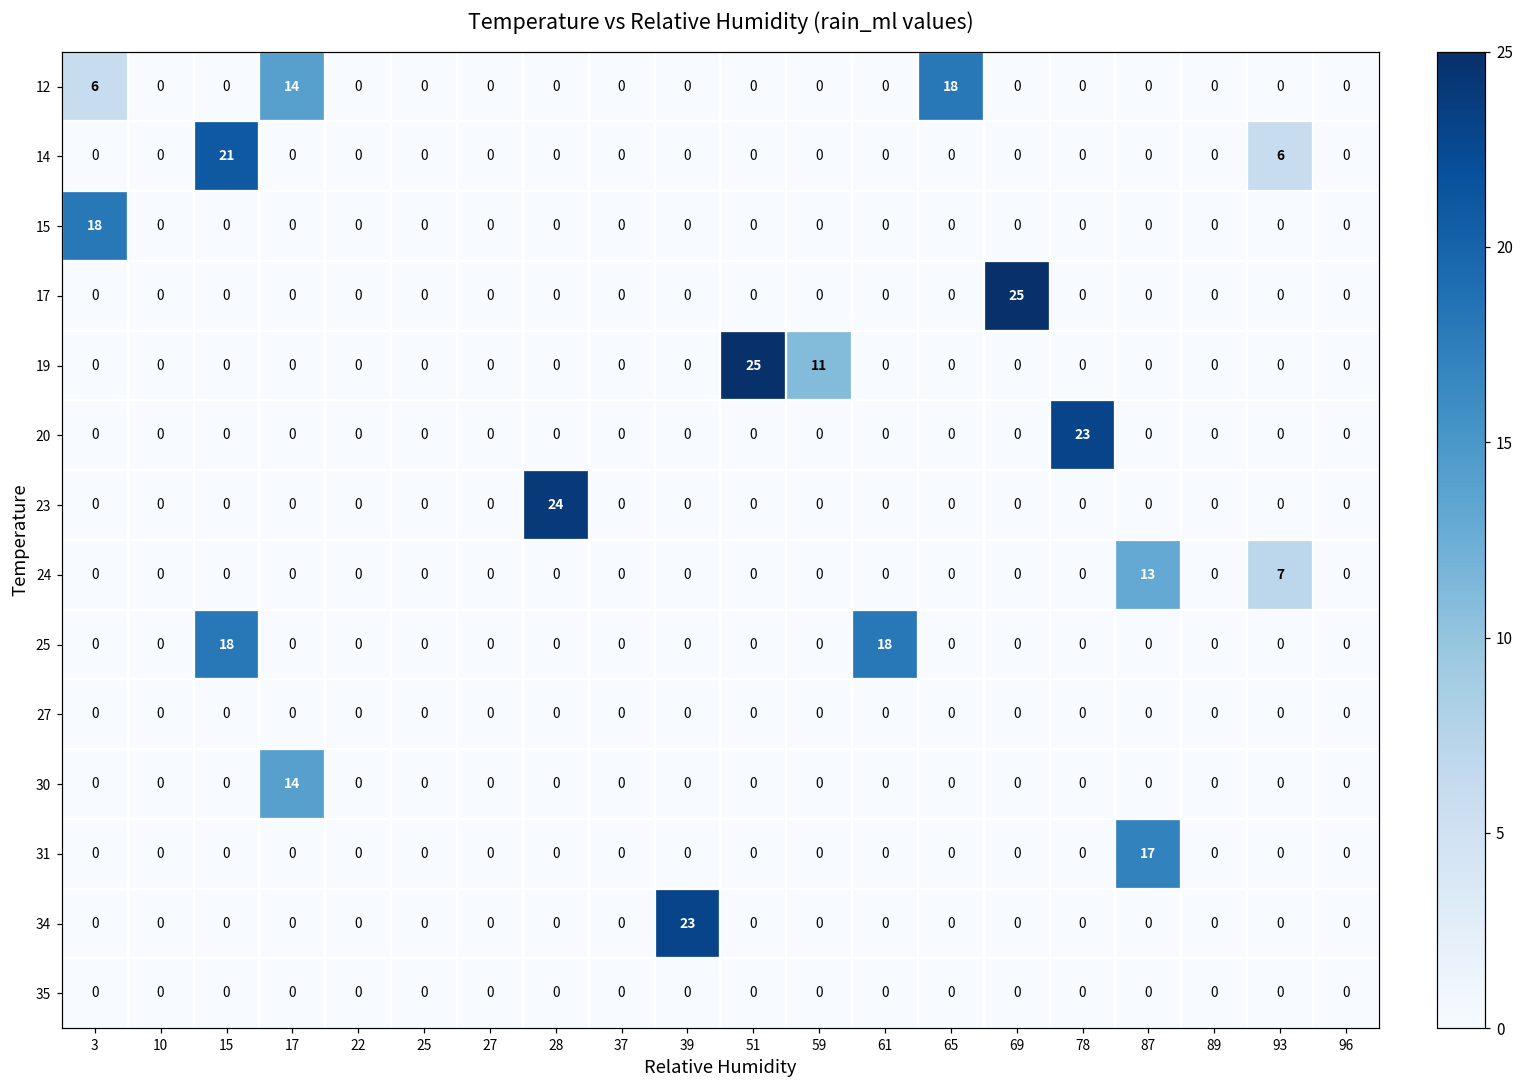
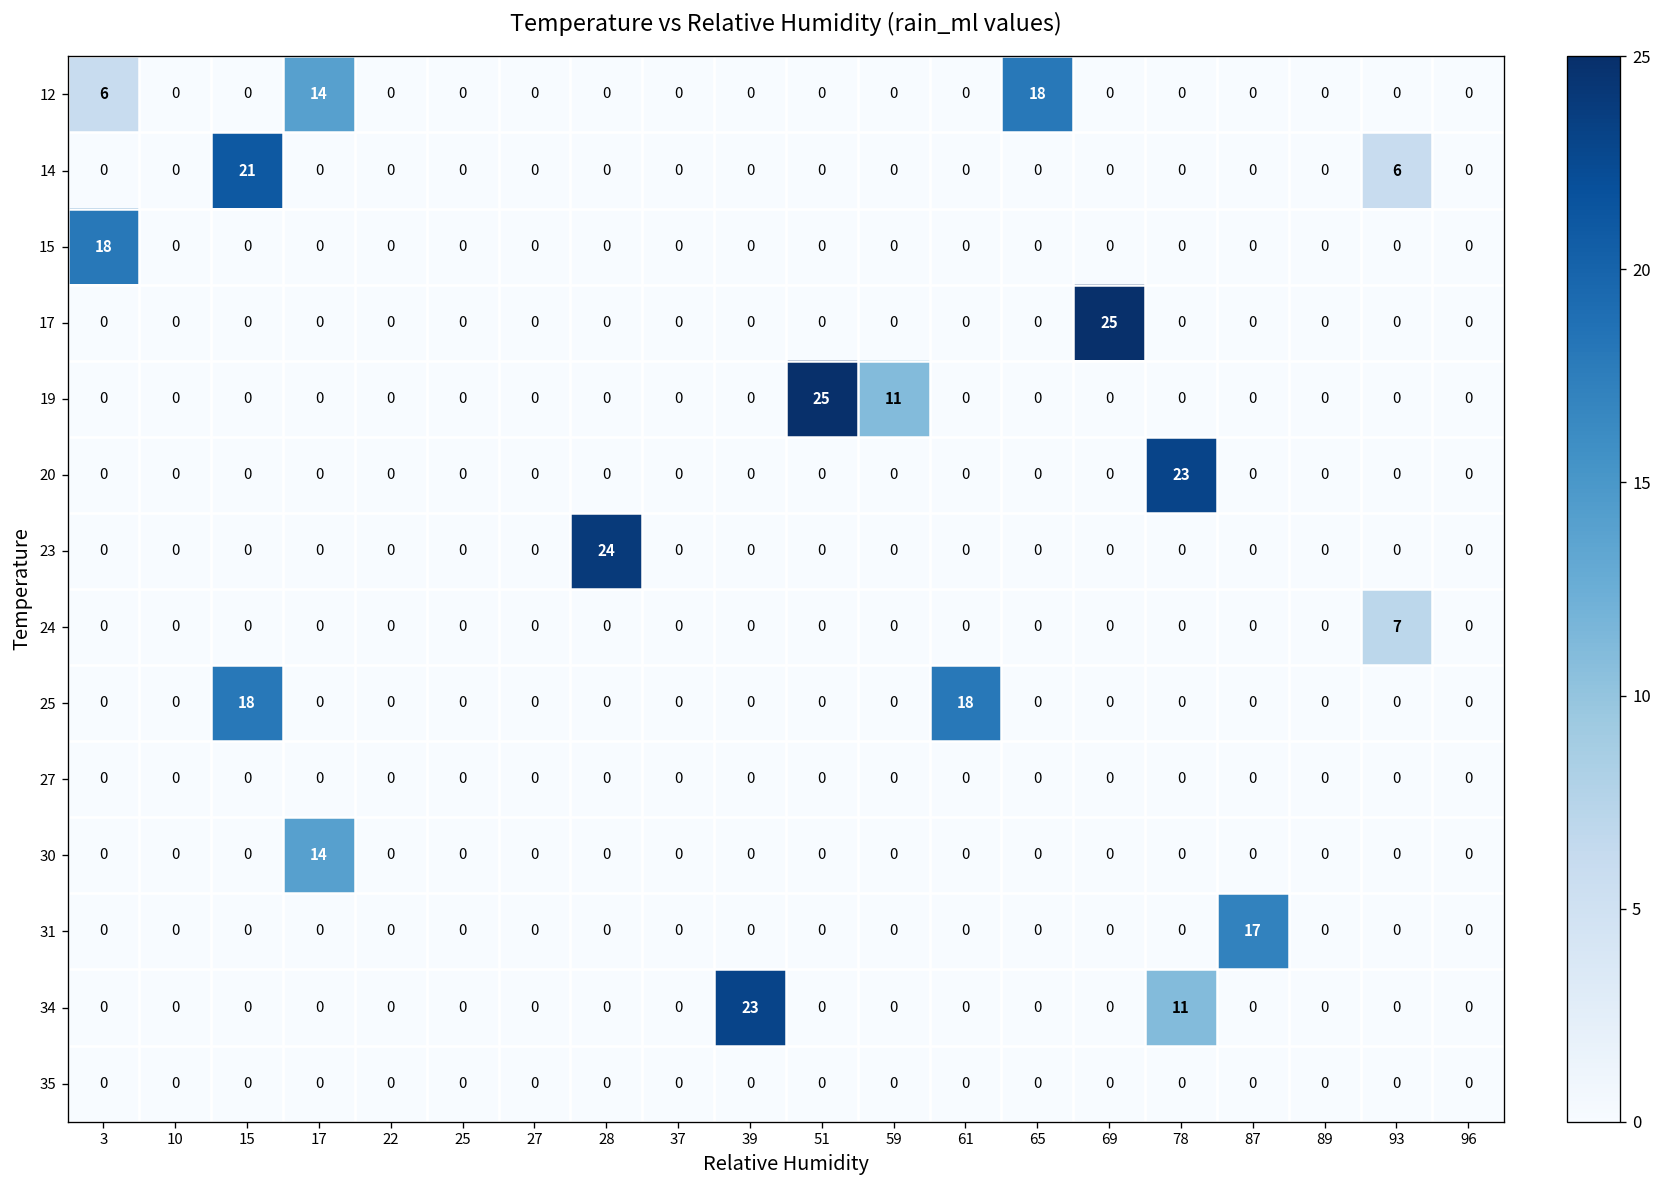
  {
    "24": {
      "3": 0,
      "10": 0,
      "15": 0,
      "17": 0,
      "22": 0,
      "25": 0,
      "27": 0,
      "28": 0,
      "37": 0,
      "39": 0,
      "51": 0,
      "59": 0,
      "61": 0,
      "65": 0,
      "69": 0,
      "78": 0,
-     "87": 13,
+     "87": 0,
      "89": 0,
      "93": 7,
      "96": 0
    },
    "34": {
      "3": 0,
      "10": 0,
      "15": 0,
      "17": 0,
      "22": 0,
      "25": 0,
      "27": 0,
      "28": 0,
      "37": 0,
      "39": 23,
      "51": 0,
      "59": 0,
      "61": 0,
      "65": 0,
      "69": 0,
-     "78": 0,
+     "78": 11,
      "87": 0,
      "89": 0,
      "93": 0,
      "96": 0
    }
  }
